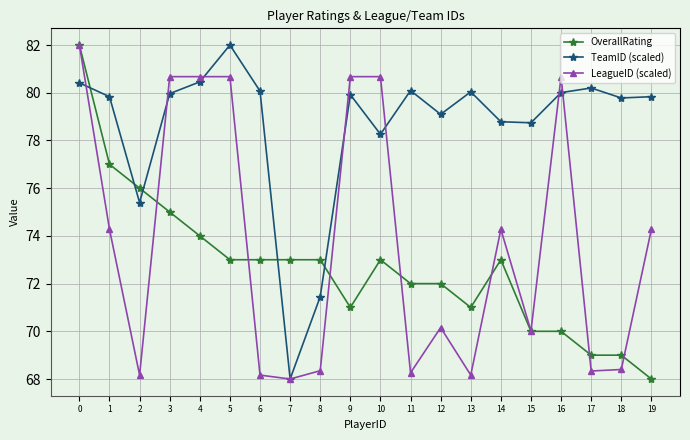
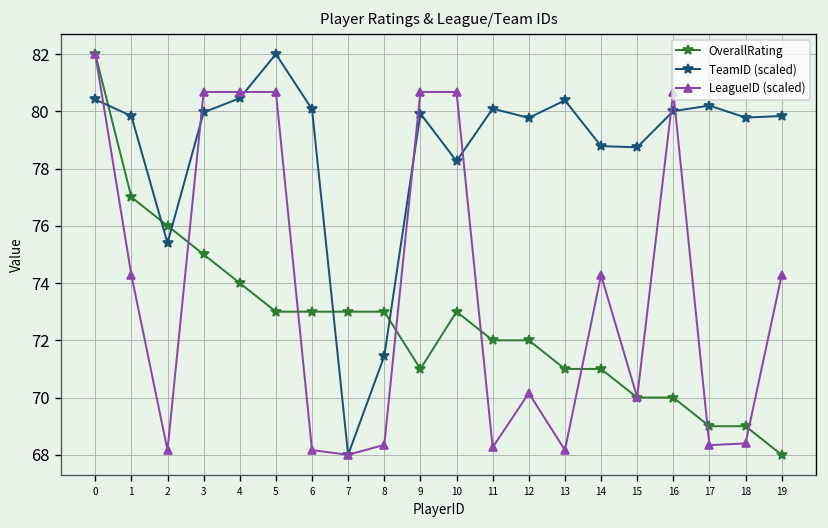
  {
    "OverallRating": {
      "1": 77,
      "2": 76,
      "3": 75,
      "4": 74,
      "5": 73,
      "6": 73,
      "7": 73,
      "8": 73,
      "9": 71,
      "10": 73,
      "11": 72,
      "12": 72,
      "13": 71,
-     "14": 73,
+     "14": 71,
      "16": 70,
      "17": 69,
      "18": 69,
      "19": 68
    },
    "TeamID (scaled)": {
      "0": 80.4,
      "1": 79.8,
      "2": 75.4,
      "3": 80.0,
      "4": 80.5,
      "5": 82.0,
      "6": 80.1,
      "8": 71.5,
      "9": 79.9,
      "10": 78.3,
      "11": 80.1,
-     "12": 79.1,
-     "13": 80.0,
+     "12": 79.8,
+     "13": 80.4,
      "14": 78.8,
      "15": 78.7,
      "16": 80.0,
      "17": 80.2,
      "18": 79.8,
      "19": 79.8
    },
    "LeagueID (scaled)": {
      "1": 74.3,
      "2": 68.2,
      "3": 80.7,
      "4": 80.7,
      "5": 80.7,
      "6": 68.2,
      "8": 68.3,
      "9": 80.7,
      "10": 80.7,
      "11": 68.3,
      "12": 70.2,
      "13": 68.2,
      "14": 74.3,
      "17": 68.3,
      "18": 68.4,
      "19": 74.3
    }
  }
